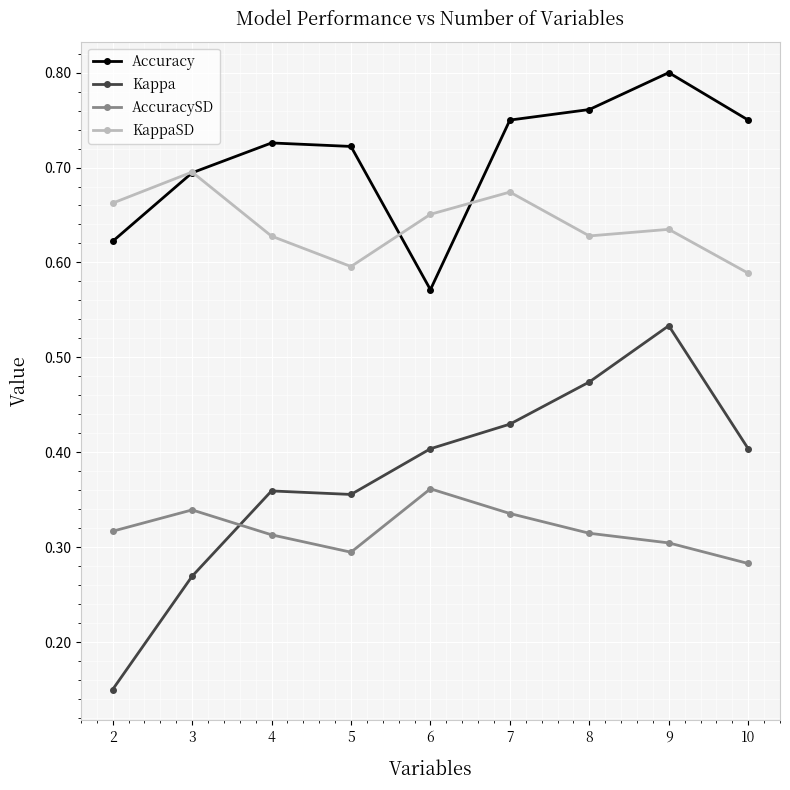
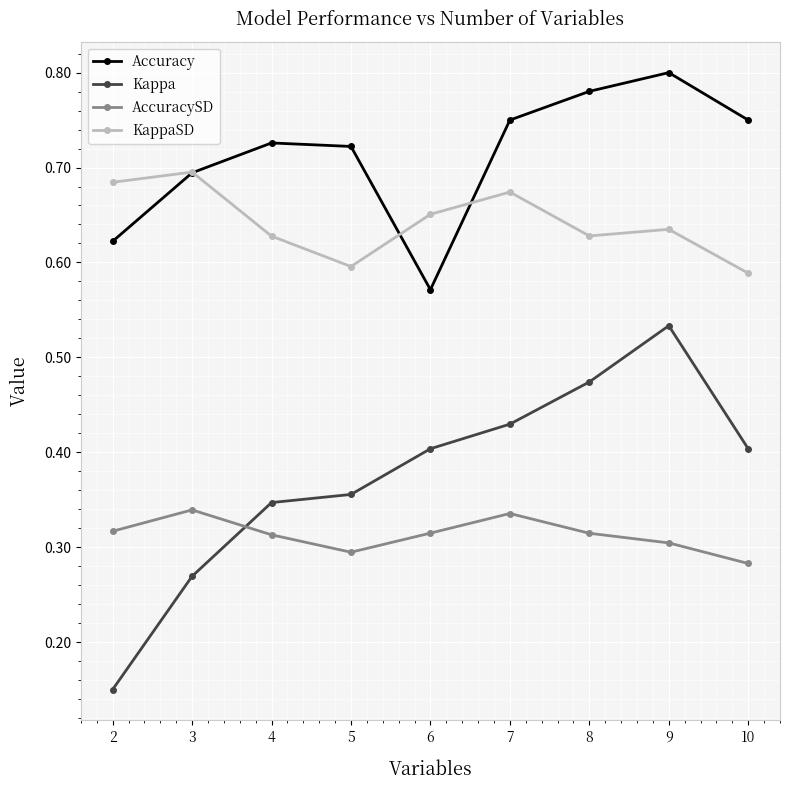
  {
    "Accuracy": {
      "2": 0.62,
      "4": 0.73,
      "5": 0.72,
      "6": 0.57,
      "7": 0.75,
-     "8": 0.76,
+     "8": 0.78,
      "9": 0.80,
      "10": 0.75
    },
    "Kappa": {
      "2": 0.15,
      "3": 0.27,
-     "4": 0.36,
+     "4": 0.35,
      "5": 0.36,
      "6": 0.40,
      "7": 0.43,
      "8": 0.47,
      "9": 0.53,
      "10": 0.40
    },
    "AccuracySD": {
      "2": 0.32,
      "3": 0.34,
      "4": 0.31,
      "5": 0.29,
-     "6": 0.36,
+     "6": 0.31,
      "7": 0.34,
      "8": 0.31,
      "9": 0.30,
      "10": 0.28
    },
    "KappaSD": {
-     "2": 0.66,
+     "2": 0.68,
      "4": 0.63,
      "5": 0.60,
      "6": 0.65,
      "7": 0.67,
      "8": 0.63,
      "9": 0.63,
      "10": 0.59
    }
  }
